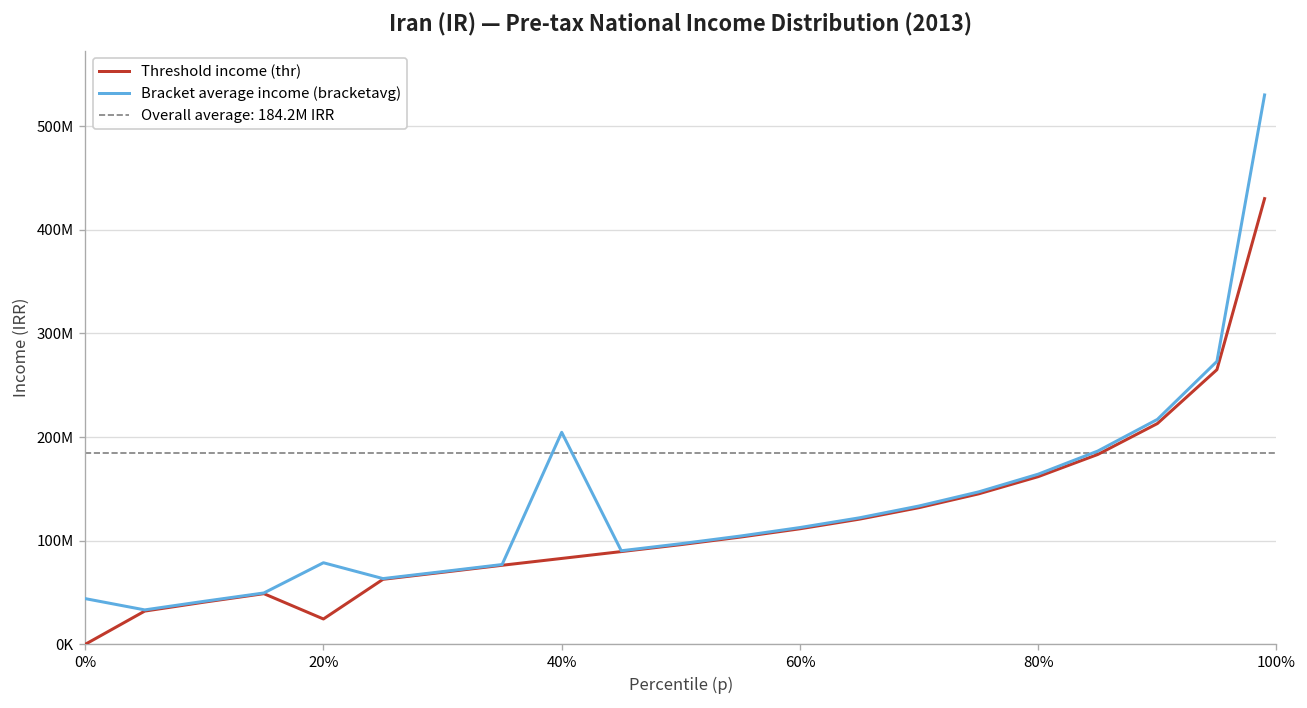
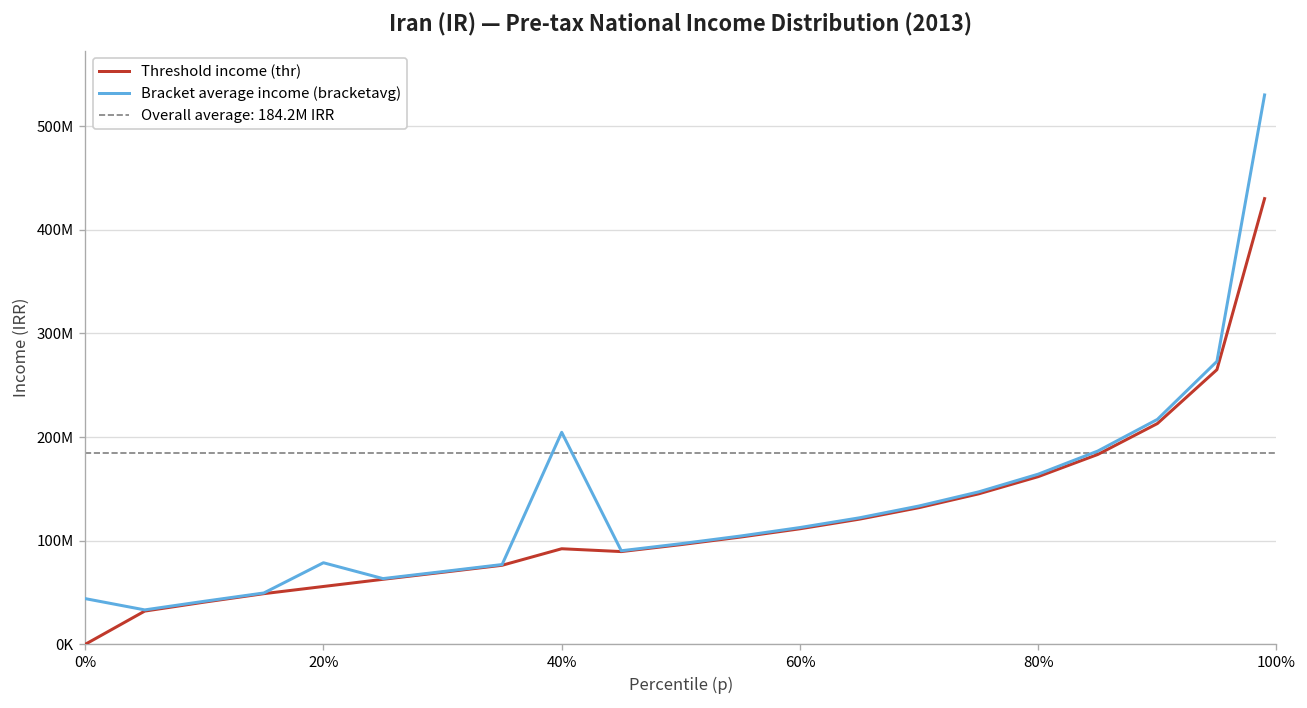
  {
    "Threshold income (thr)": {
      "0%": 0,
-     "20%": 20000000,
-     "40%": 80000000
+     "20%": 60000000,
+     "40%": 90000000
    },
    "Bracket average income (bracketavg)": {
      "0%": 40000000,
      "20%": 80000000,
      "40%": 200000000
    }
  }
